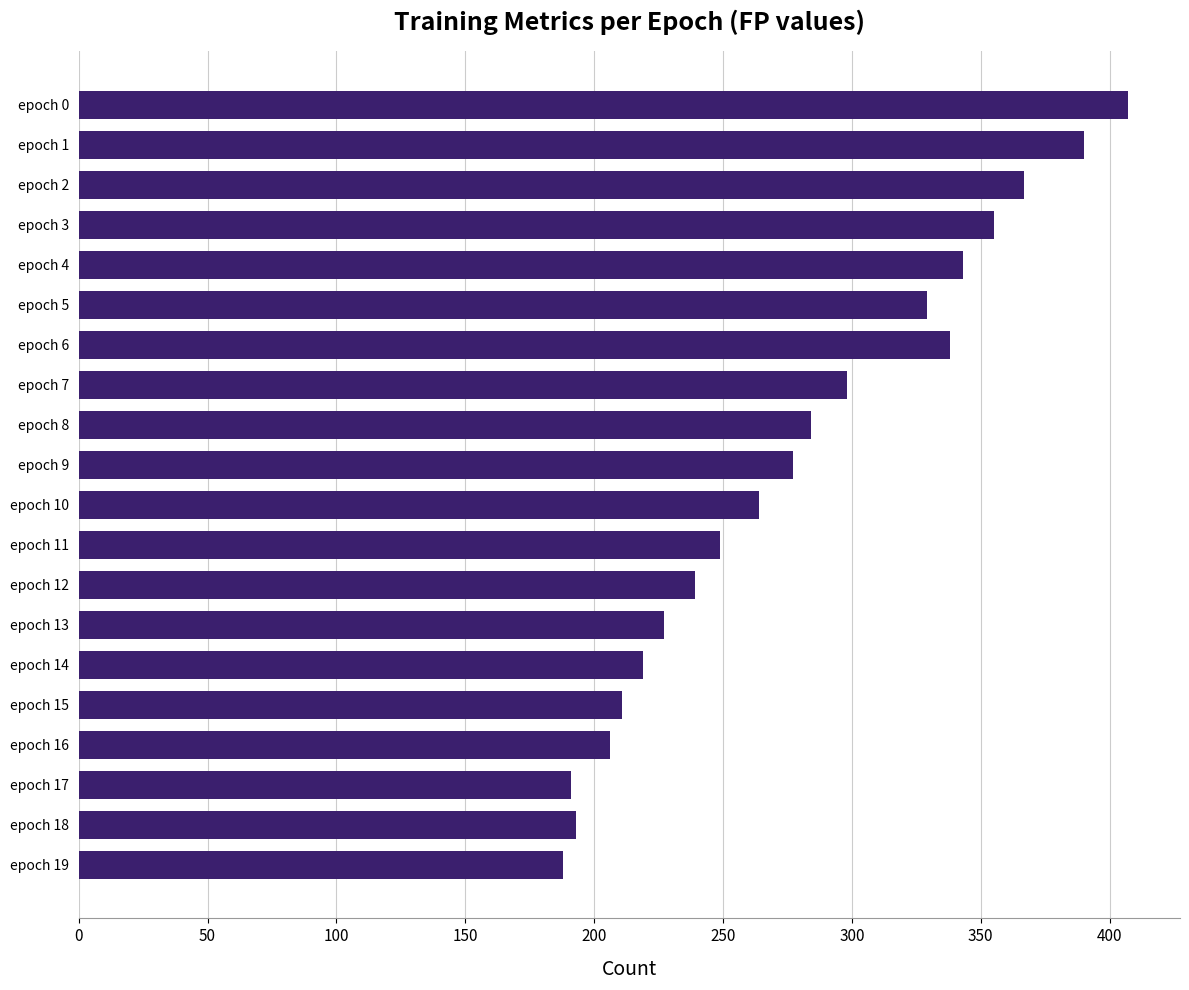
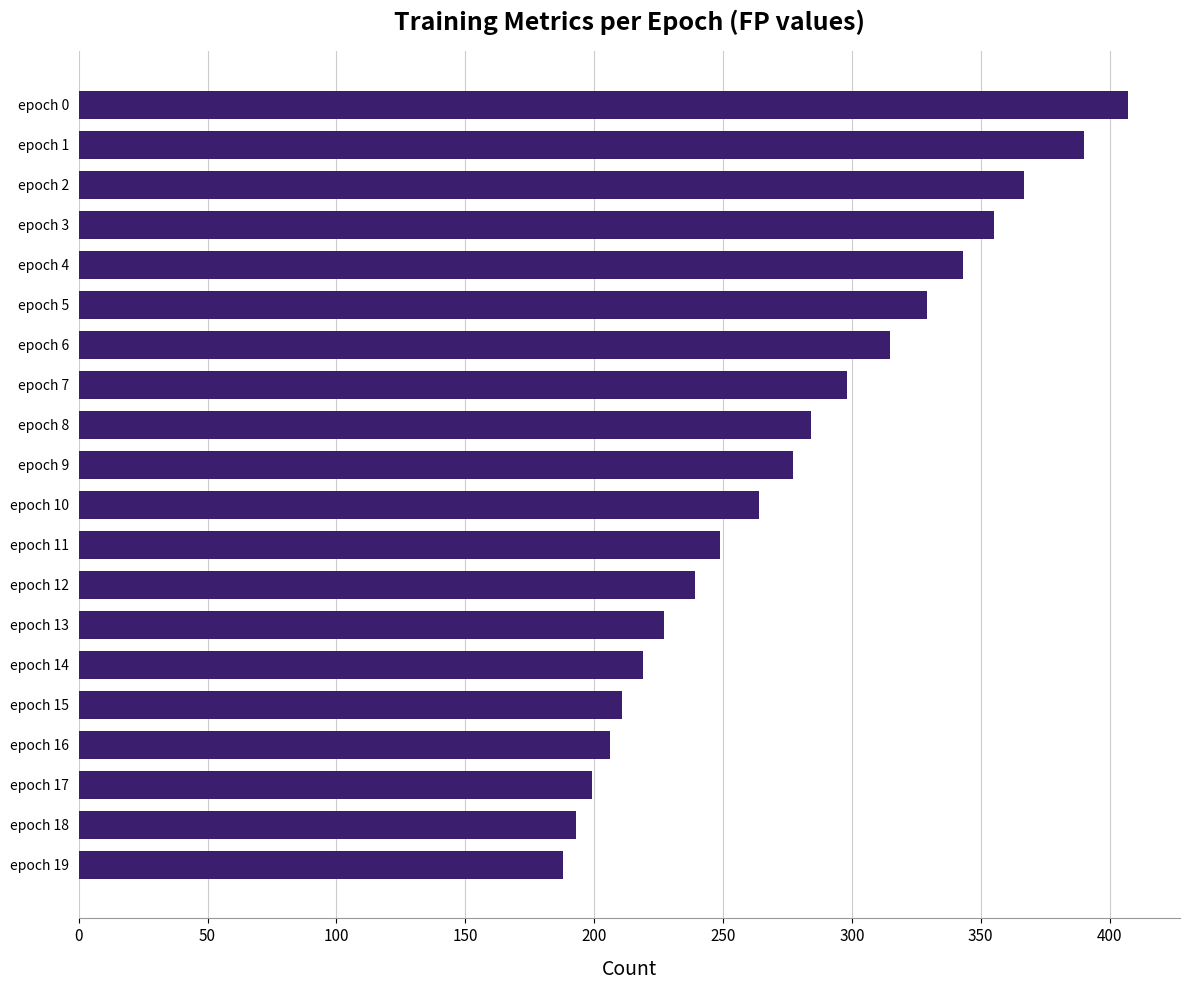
  {
    "epoch 0": 407,
    "epoch 1": 390,
    "epoch 2": 367,
    "epoch 3": 355,
    "epoch 4": 343,
    "epoch 5": 329,
-   "epoch 6": 338,
+   "epoch 6": 315,
    "epoch 7": 298,
    "epoch 8": 284,
    "epoch 9": 277,
    "epoch 10": 264,
    "epoch 11": 249,
    "epoch 12": 239,
    "epoch 13": 227,
    "epoch 14": 219,
    "epoch 15": 211,
    "epoch 16": 206,
-   "epoch 17": 191,
+   "epoch 17": 199,
    "epoch 18": 193,
    "epoch 19": 188
  }
